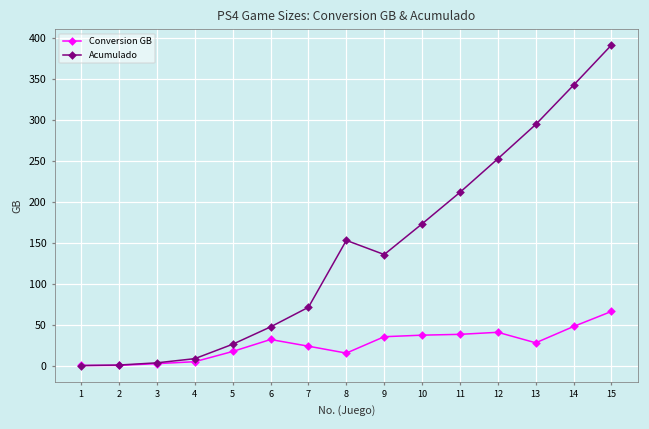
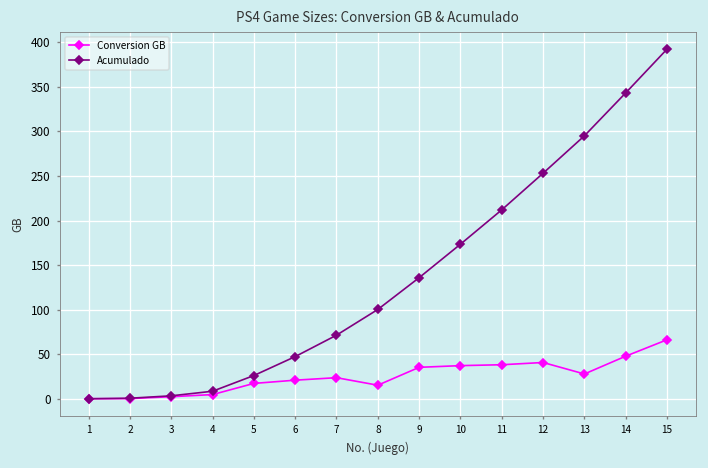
  {
    "Conversion GB": {
      "4": 10,
      "5": 20,
-     "6": 30,
+     "6": 20,
      "7": 20,
      "8": 20,
      "9": 40,
      "10": 40,
      "11": 40,
      "12": 40,
      "13": 30,
      "14": 50,
      "15": 70
    },
    "Acumulado": {
      "4": 10,
      "5": 30,
      "6": 50,
      "7": 70,
-     "8": 150,
+     "8": 100,
      "9": 140,
      "10": 170,
      "11": 210,
      "12": 250,
      "13": 290,
      "14": 340,
      "15": 390
    }
  }
